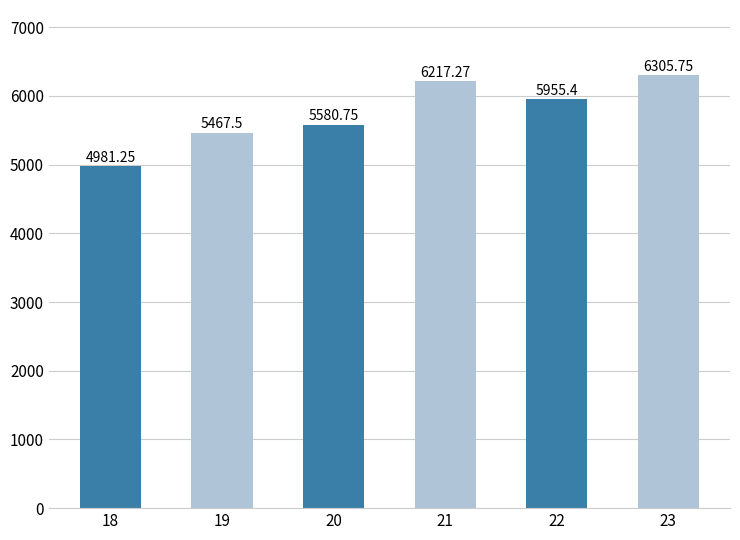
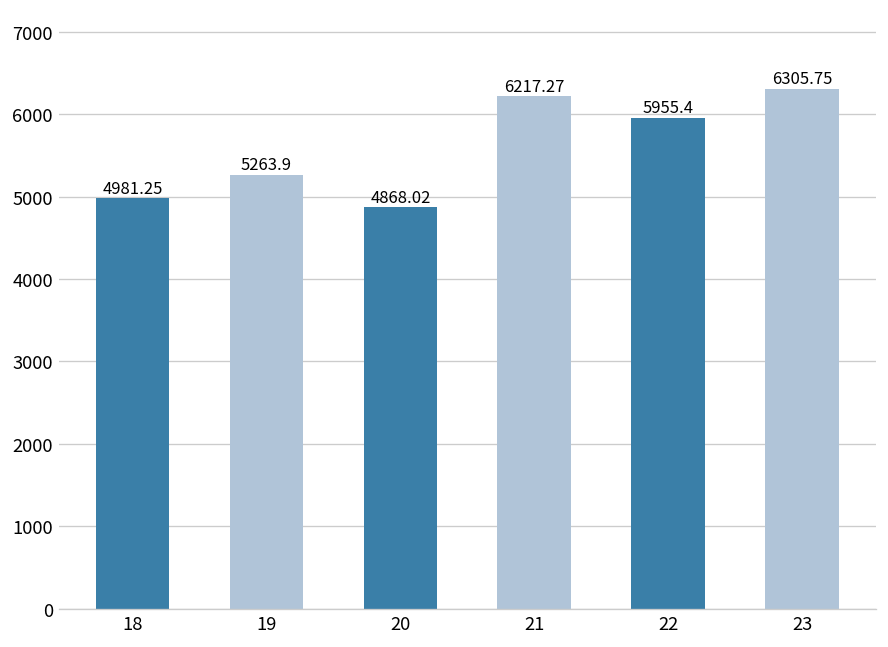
  {
    "18": 4981.25,
-   "19": 5467.5,
-   "20": 5580.75,
+   "19": 5263.9,
+   "20": 4868.02,
    "21": 6217.27,
    "22": 5955.4,
    "23": 6305.75
  }
